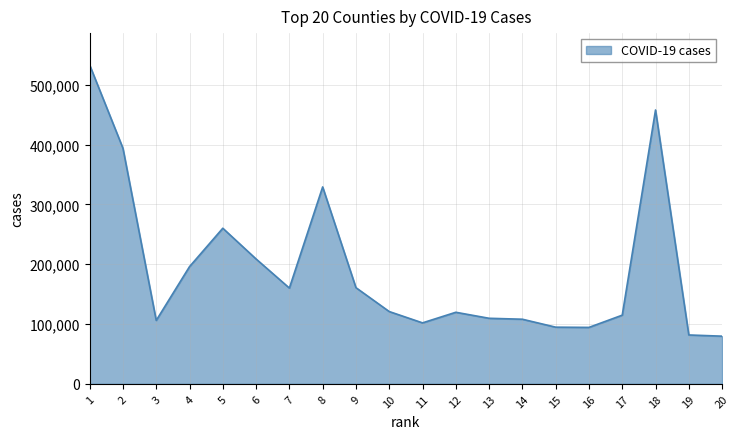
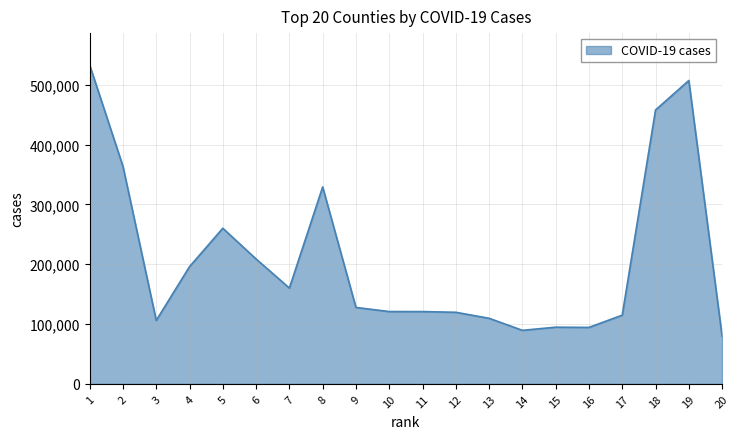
  {
    "1": "530,000",
-   "2": "390,000",
+   "2": "360,000",
    "3": "110,000",
    "4": "200,000",
    "5": "260,000",
    "6": "210,000",
    "7": "160,000",
    "8": "330,000",
-   "9": "160,000",
+   "9": "130,000",
    "10": "120,000",
-   "11": "100,000",
+   "11": "120,000",
    "12": "120,000",
    "13": "110,000",
-   "14": "110,000",
+   "14": "90,000",
    "15": "90,000",
    "16": "90,000",
    "17": "110,000",
    "18": "460,000",
-   "19": "80,000",
+   "19": "510,000",
    "20": "80,000"
  }
